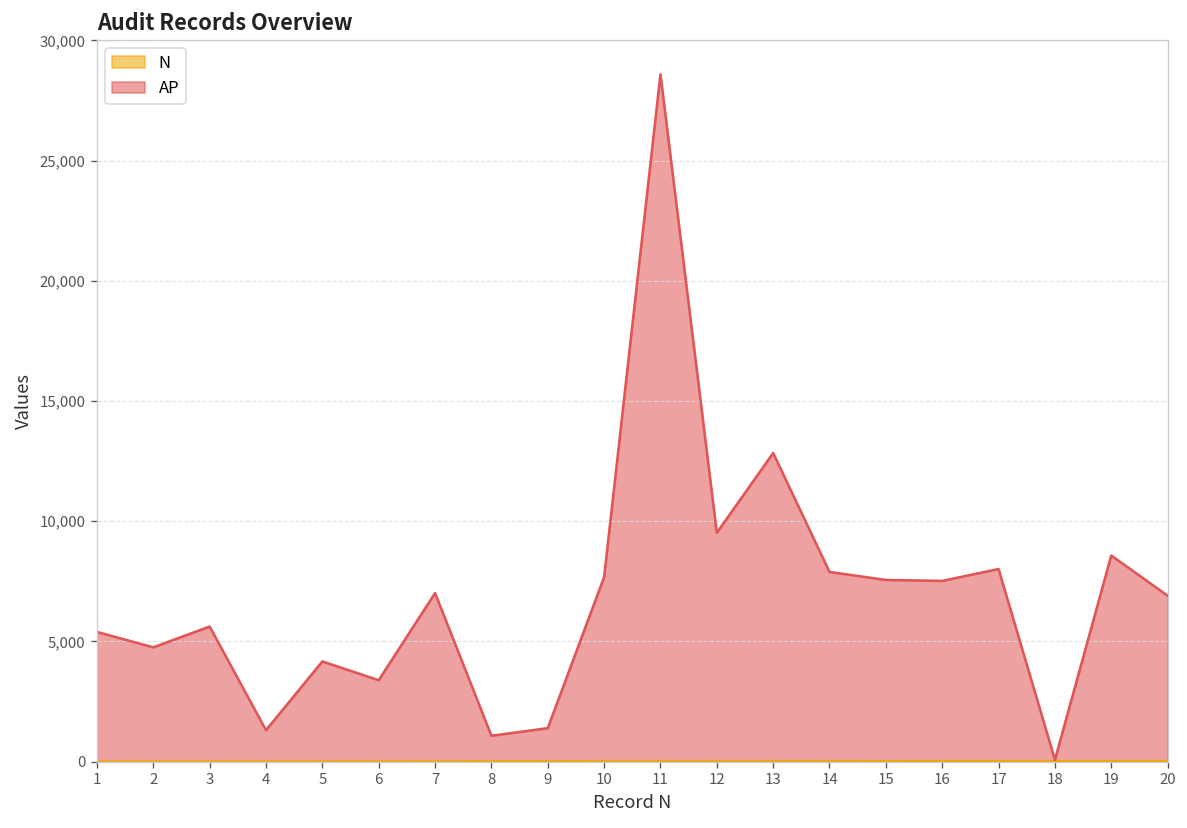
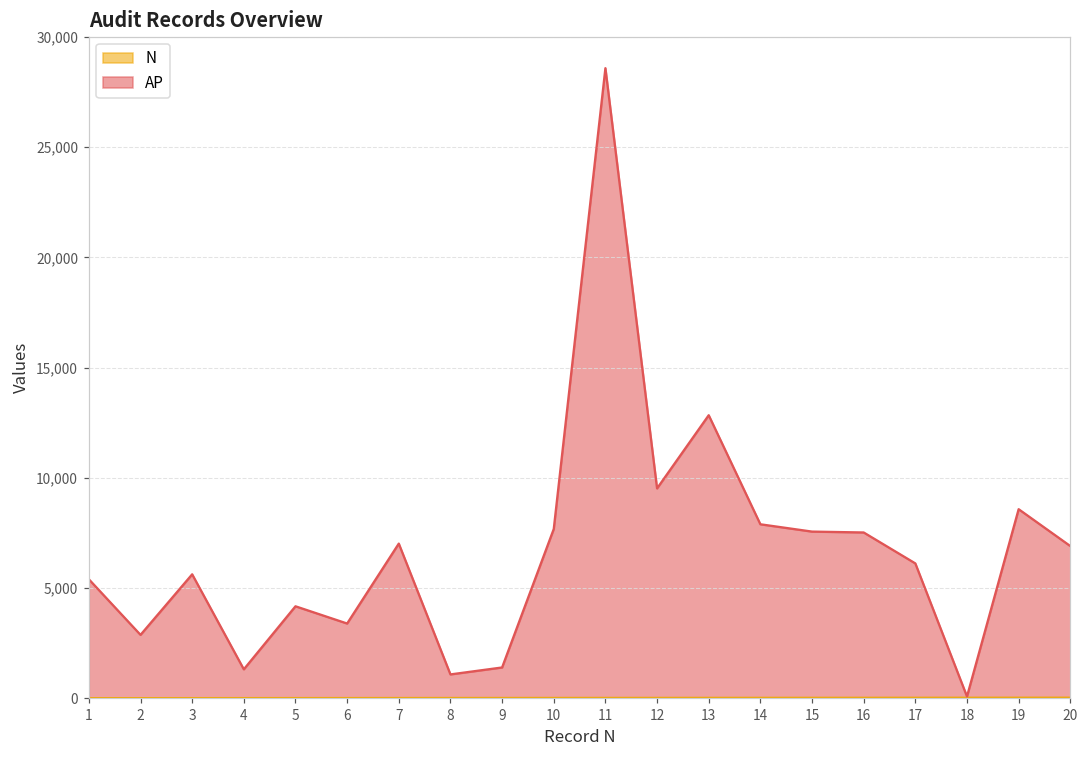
  {
    "N": {
      "1": "0",
      "2": "0",
      "3": "0",
      "4": "0",
      "5": "0",
      "6": "0",
      "7": "0",
      "8": "0",
      "9": "0",
      "10": "0",
      "11": "0",
      "12": "0",
      "13": "0",
      "14": "0",
      "15": "0",
      "16": "0",
      "17": "0",
      "19": "0",
      "20": "0"
    },
    "AP": {
      "1": "5,400",
-     "2": "4,800",
+     "2": "2,900",
      "3": "5,600",
      "4": "1,300",
      "5": "4,200",
      "6": "3,400",
      "7": "7,000",
      "8": "1,100",
      "9": "1,400",
      "10": "7,700",
      "11": "28,600",
      "12": "9,500",
      "13": "12,800",
      "14": "7,900",
      "15": "7,500",
      "16": "7,500",
-     "17": "8,000",
+     "17": "6,100",
      "19": "8,600",
      "20": "6,900"
    }
  }
